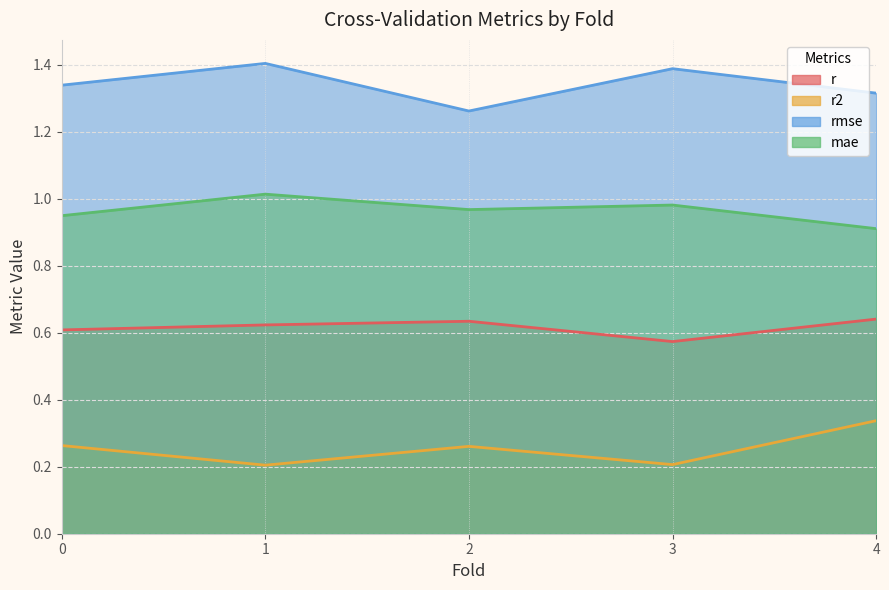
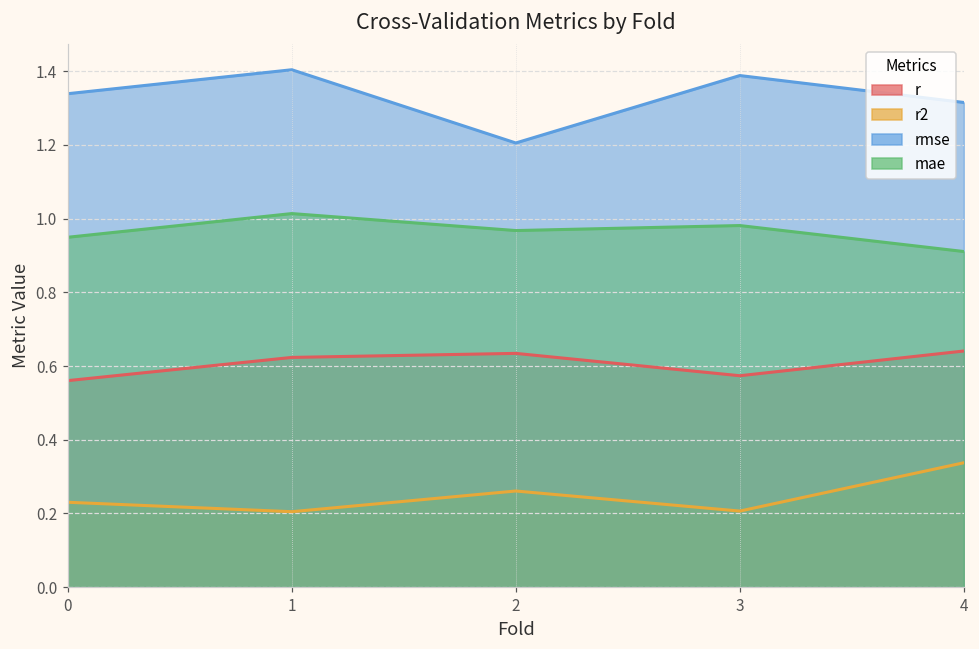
  {
    "r": {
-     "0": 0.61,
+     "0": 0.56,
      "1": 0.62,
      "2": 0.63,
      "3": 0.57,
      "4": 0.64
    },
    "r2": {
-     "0": 0.26,
+     "0": 0.23,
      "1": 0.20,
      "2": 0.26,
      "3": 0.21,
      "4": 0.34
    },
    "rmse": {
      "0": 1.34,
      "1": 1.40,
-     "2": 1.26,
+     "2": 1.21,
      "3": 1.39,
      "4": 1.32
    },
    "mae": {
      "0": 0.95,
      "1": 1.01,
      "2": 0.97,
      "3": 0.98,
      "4": 0.91
    }
  }
